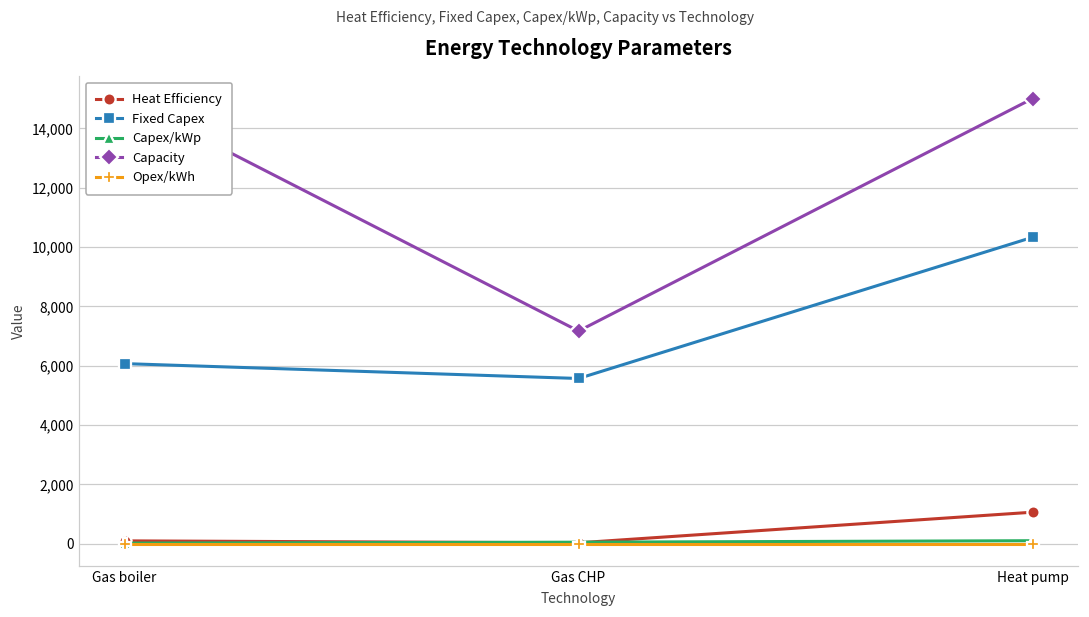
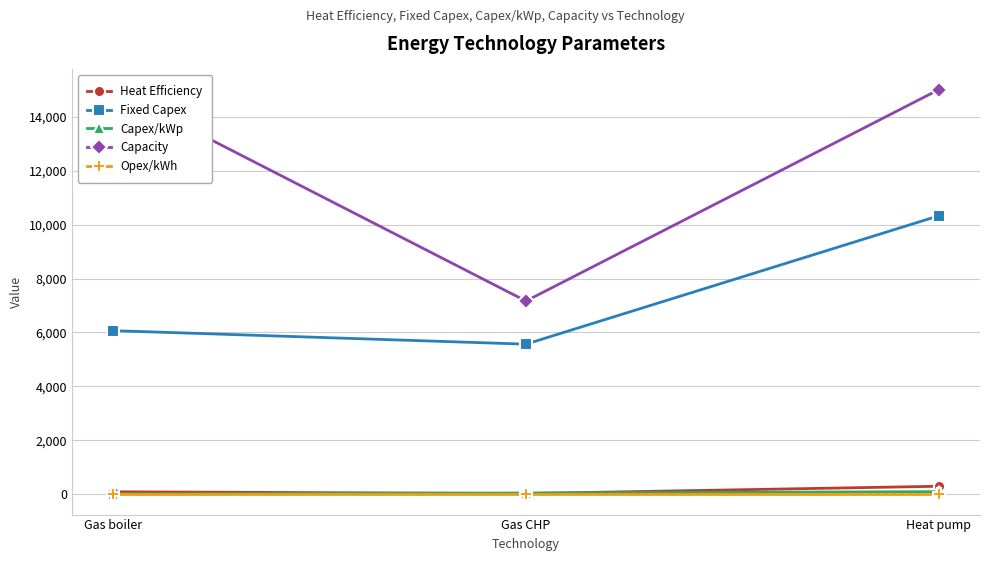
  {
    "Heat Efficiency": {
-     "Heat pump": "1,100"
+     "Heat pump": "300"
    },
    "Fixed Capex": {
      "Gas boiler": "6,100",
      "Gas CHP": "5,600",
      "Heat pump": "10,300"
    },
    "Capex/kWp": {
      "Heat pump": "100"
    },
    "Capacity": {
      "Gas CHP": "7,200",
      "Heat pump": "15,000"
    },
    "Opex/kWh": {
      "Heat pump": "0"
    }
  }
